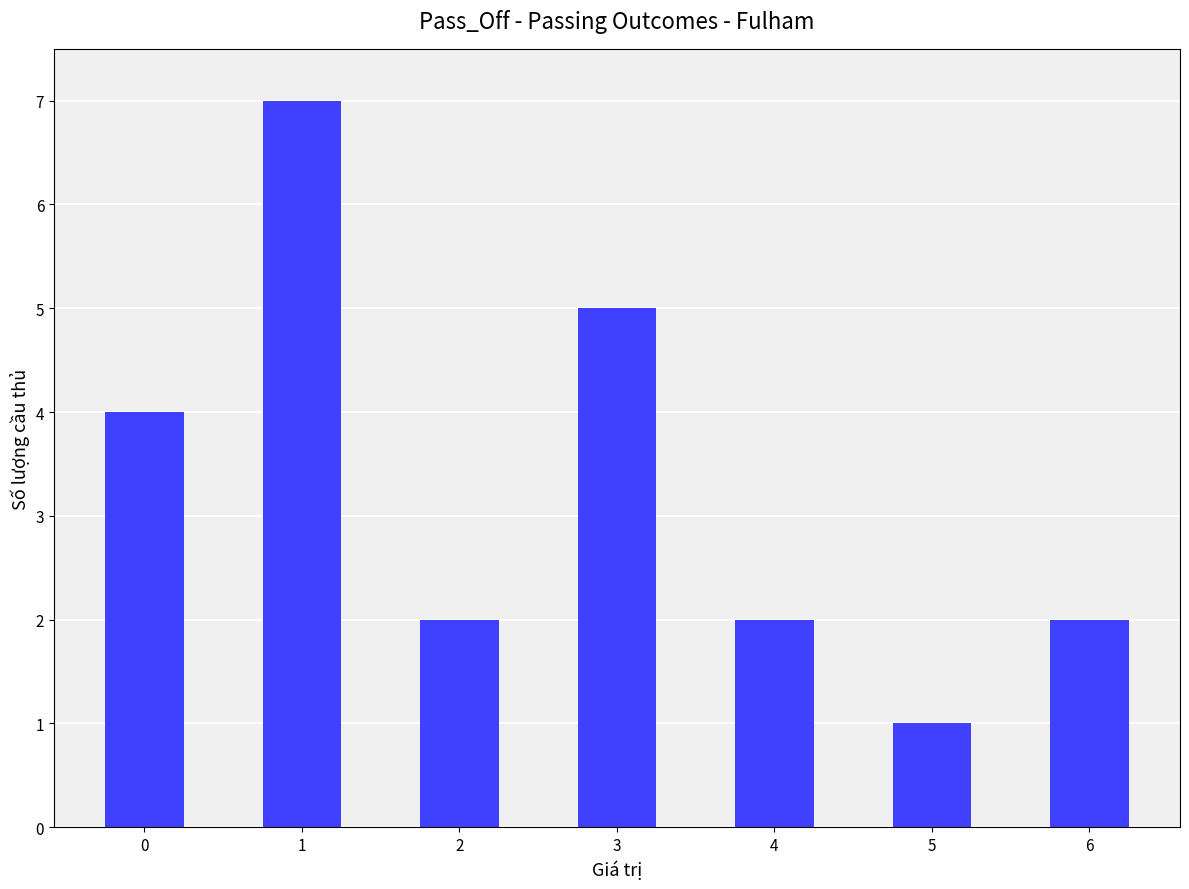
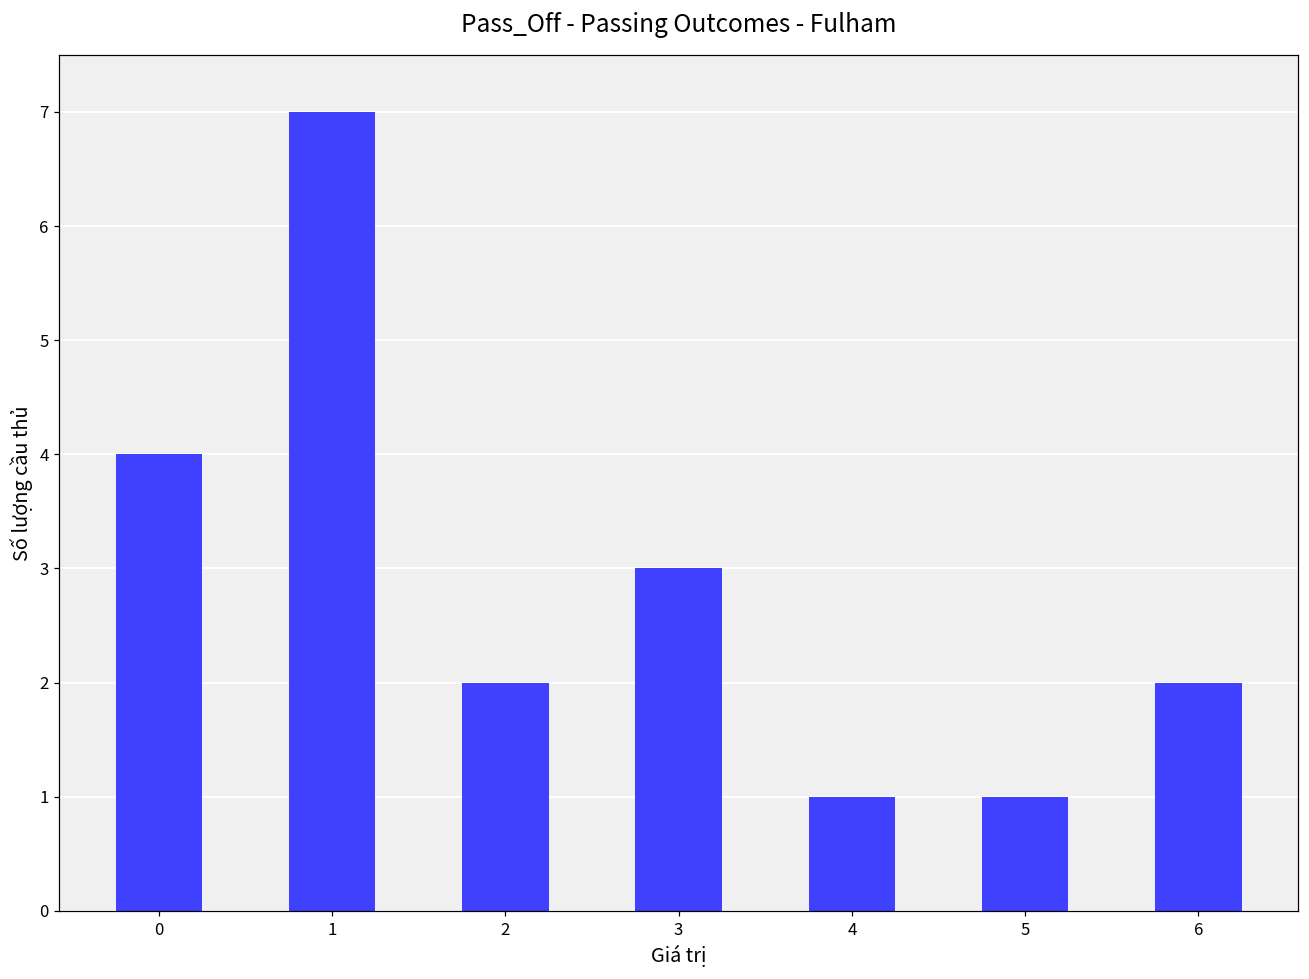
  {
    "0": 4,
    "1": 7,
    "2": 2,
-   "3": 5,
-   "4": 2,
+   "3": 3,
+   "4": 1,
    "5": 1,
    "6": 2
  }
